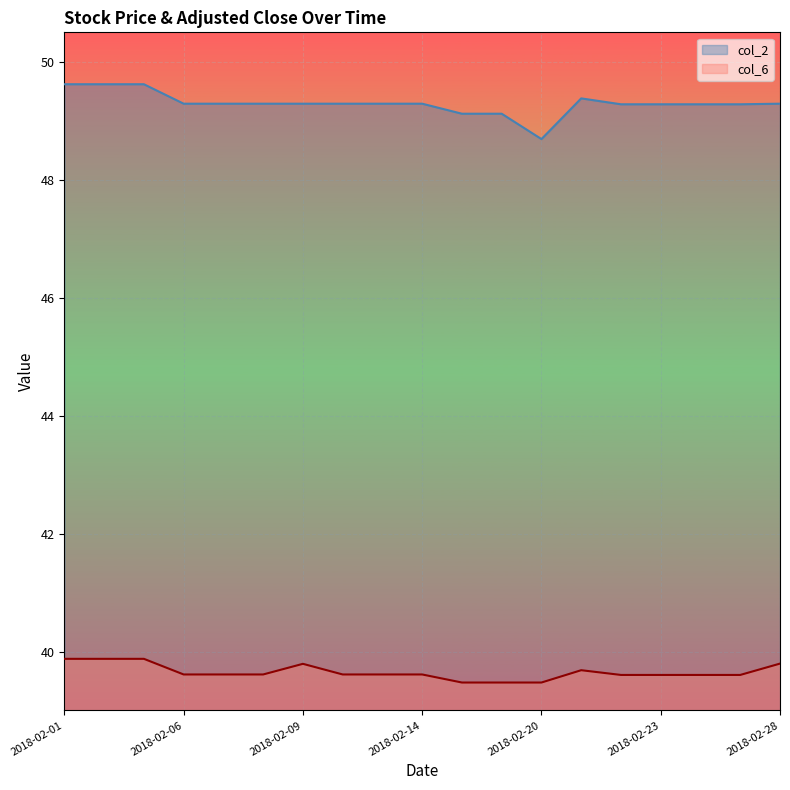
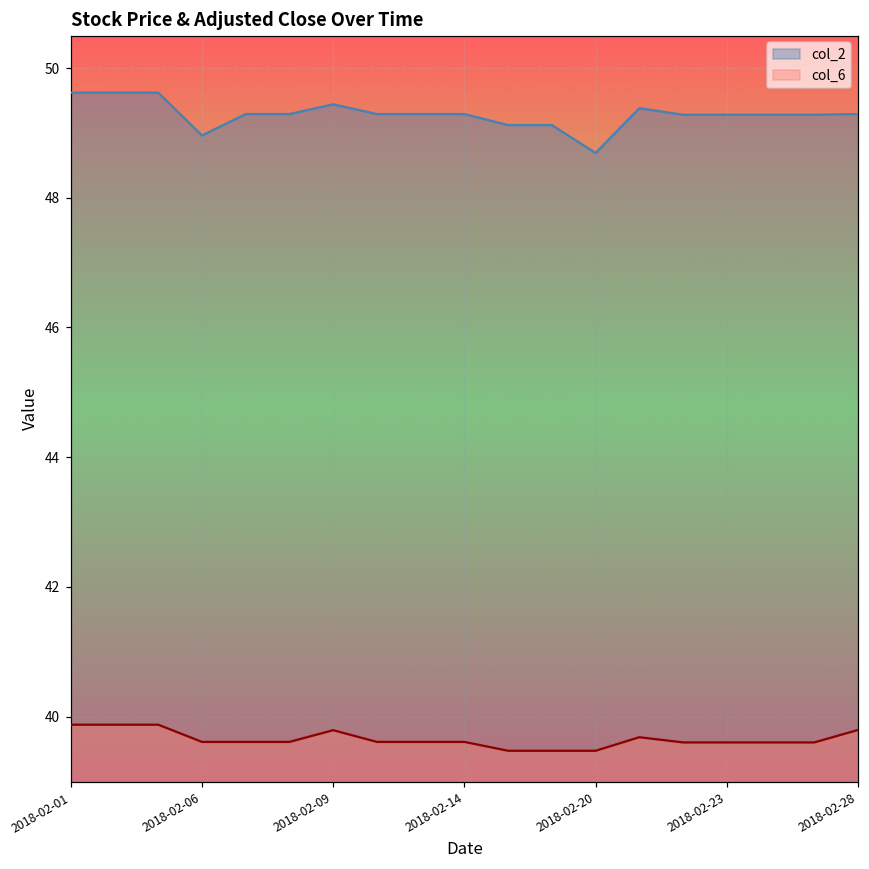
  {
    "col_2": {
      "2018-02-01": 49.6,
-     "2018-02-06": 49.3,
-     "2018-02-09": 49.3,
+     "2018-02-06": 49.0,
+     "2018-02-09": 49.4,
      "2018-02-14": 49.3,
      "2018-02-20": 48.7,
      "2018-02-23": 49.3,
      "2018-02-28": 49.3
    },
    "col_6": {
      "2018-02-01": 39.9,
      "2018-02-06": 39.6,
      "2018-02-09": 39.8,
      "2018-02-14": 39.6,
      "2018-02-20": 39.5,
      "2018-02-23": 39.6,
      "2018-02-28": 39.8
    }
  }
